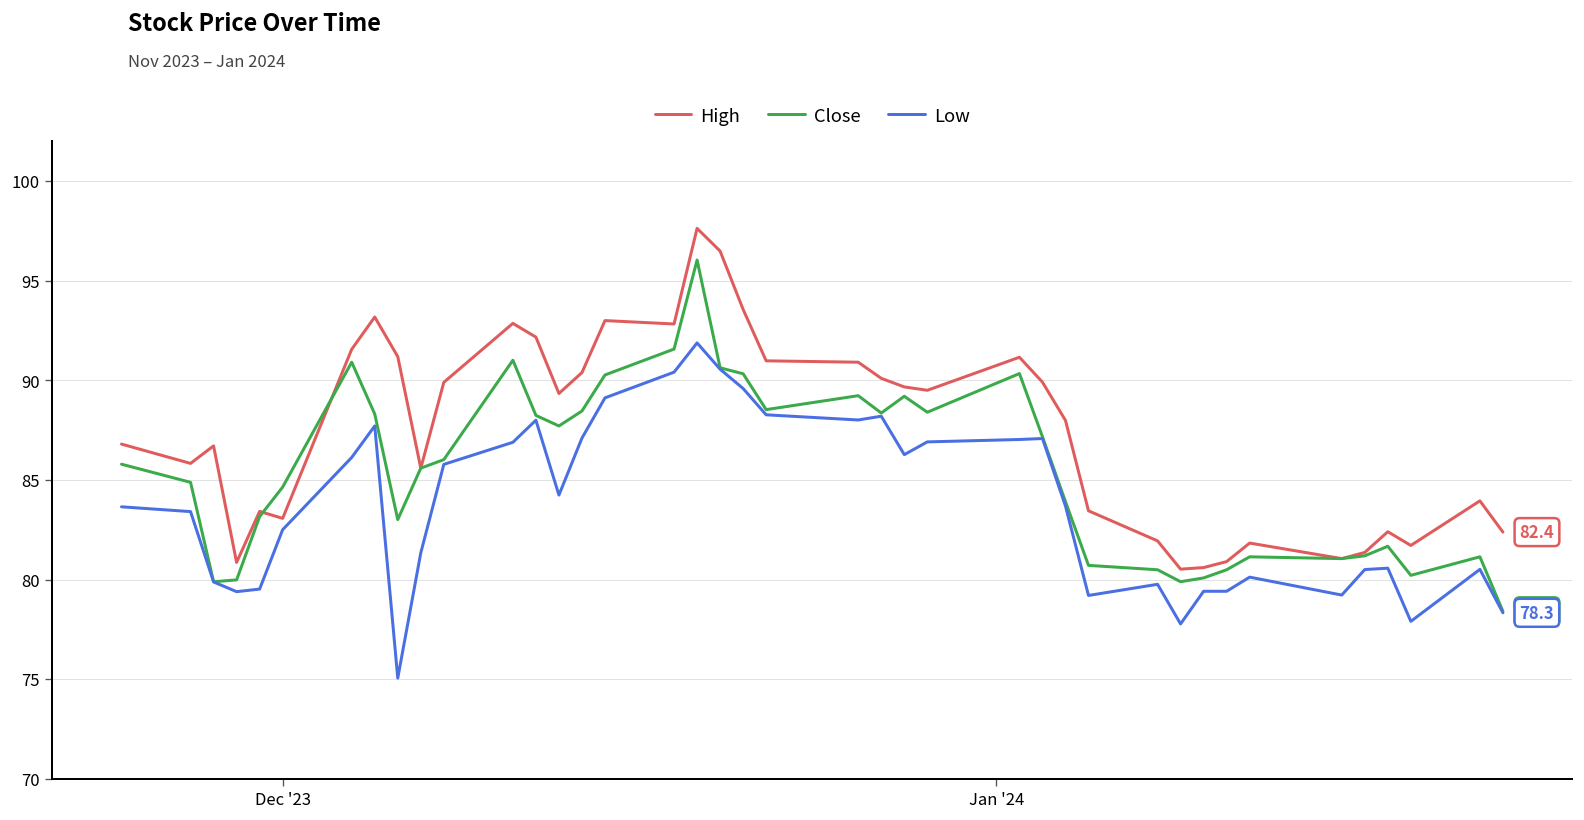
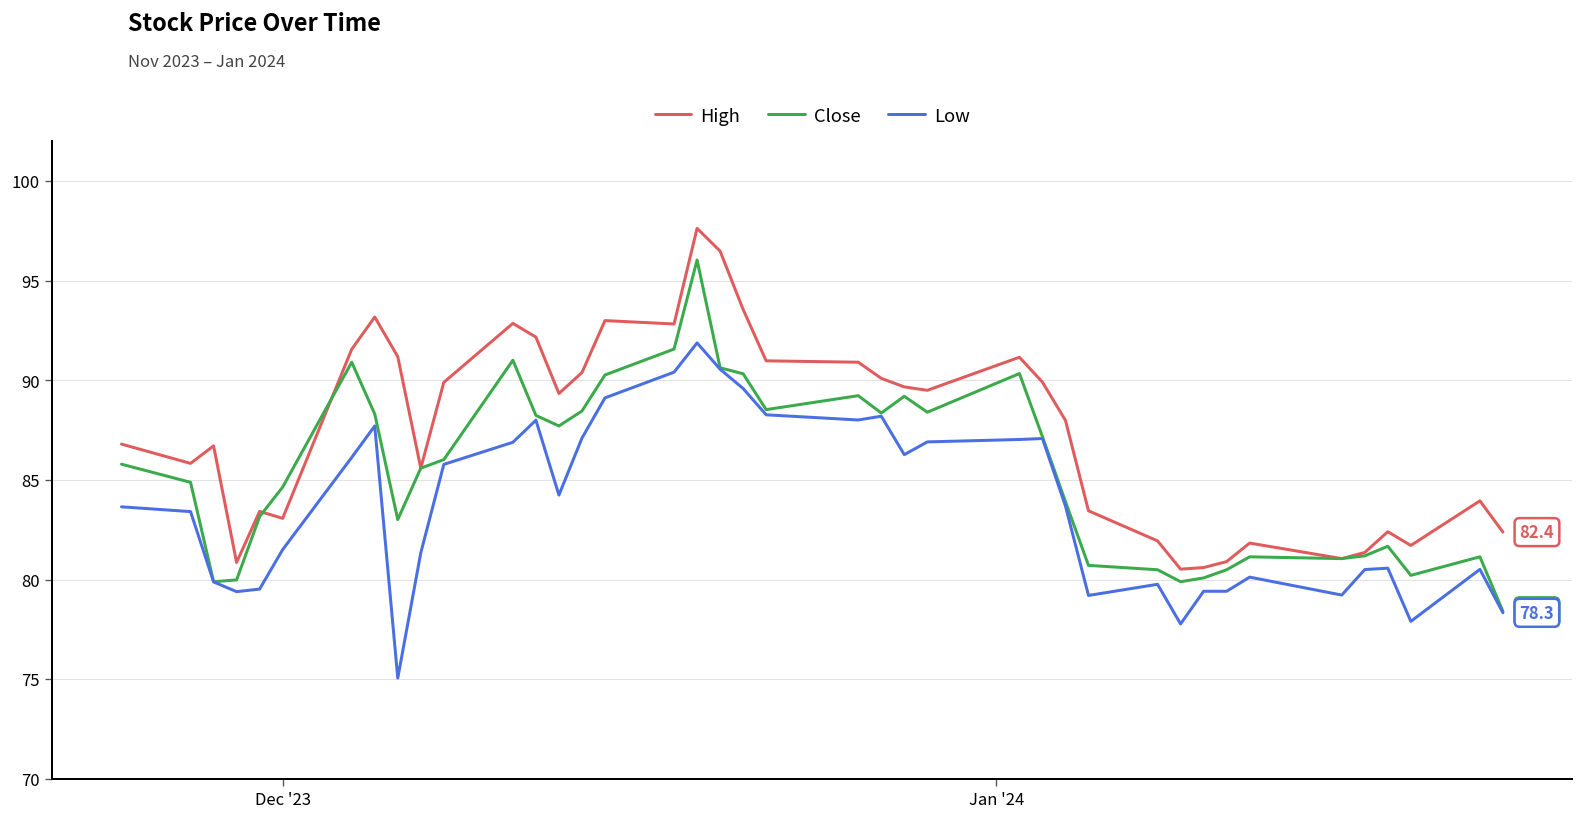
  {
    "High": {
      "Dec '23": 83.1
    },
    "Close": {
      "Dec '23": 84.6
    },
    "Low": {
-     "Dec '23": 82.5
+     "Dec '23": 81.5
    }
  }
